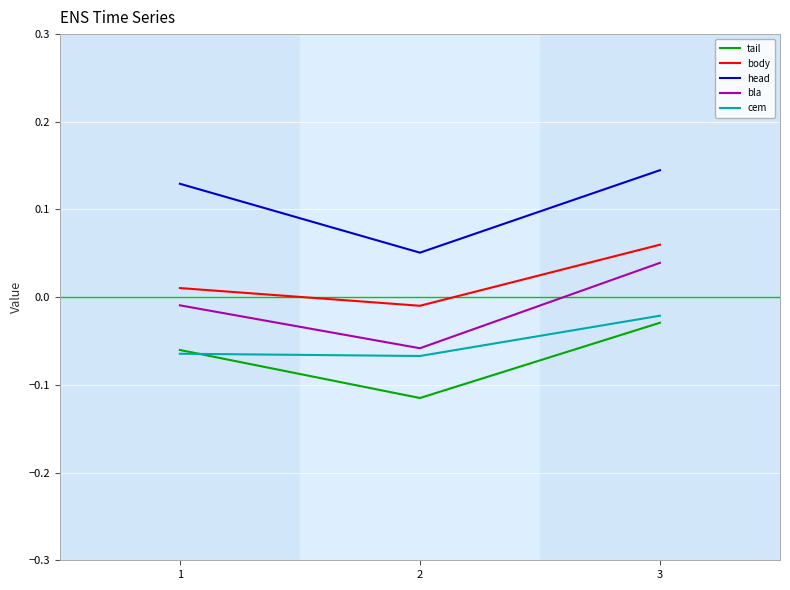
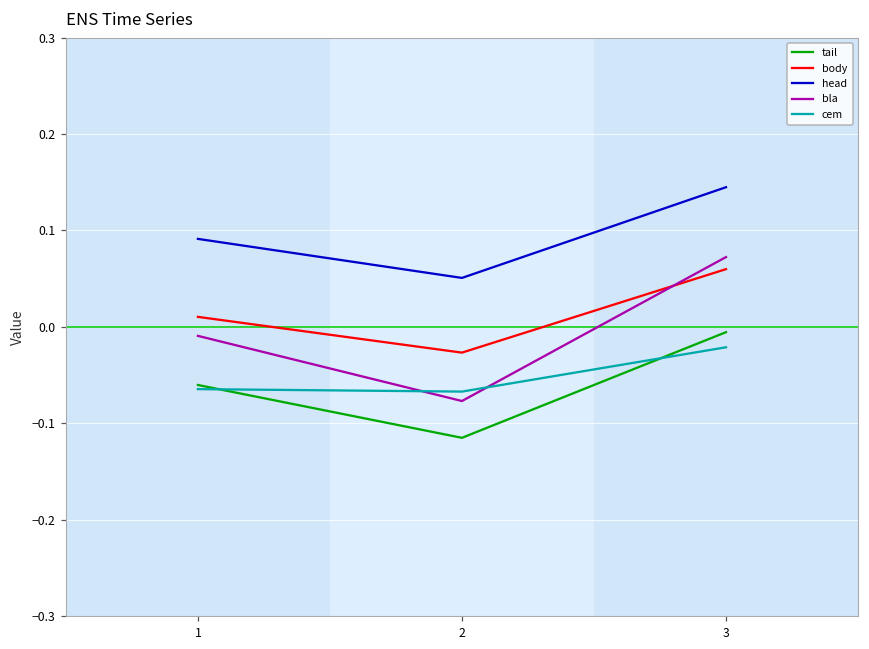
  {
    "tail": {
      "1": -0.06,
      "2": -0.11,
-     "3": -0.03
+     "3": -0.01
    },
    "body": {
      "1": 0.01,
-     "2": -0.01,
+     "2": -0.03,
      "3": 0.06
    },
    "head": {
-     "1": 0.13,
+     "1": 0.09,
      "2": 0.05,
      "3": 0.14
    },
    "bla": {
      "1": -0.01,
-     "2": -0.06,
-     "3": 0.04
+     "2": -0.08,
+     "3": 0.07
    },
    "cem": {
      "1": -0.06,
      "2": -0.07,
      "3": -0.02
    }
  }
